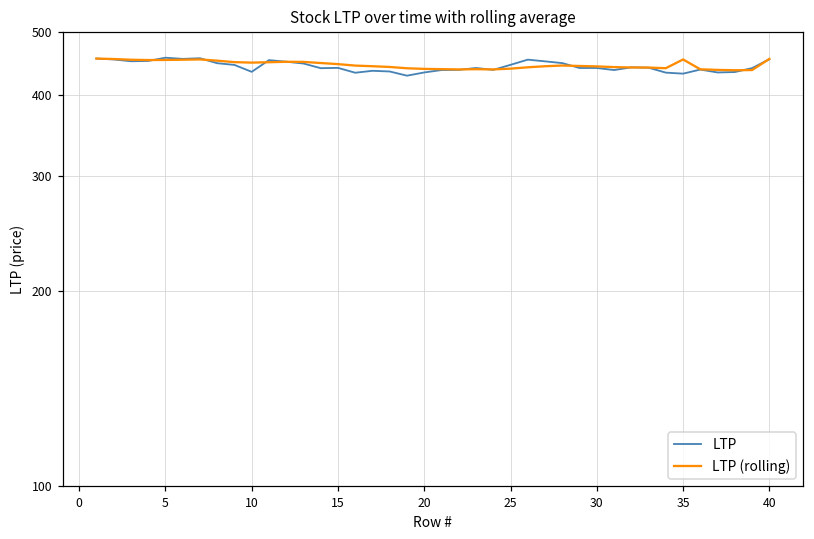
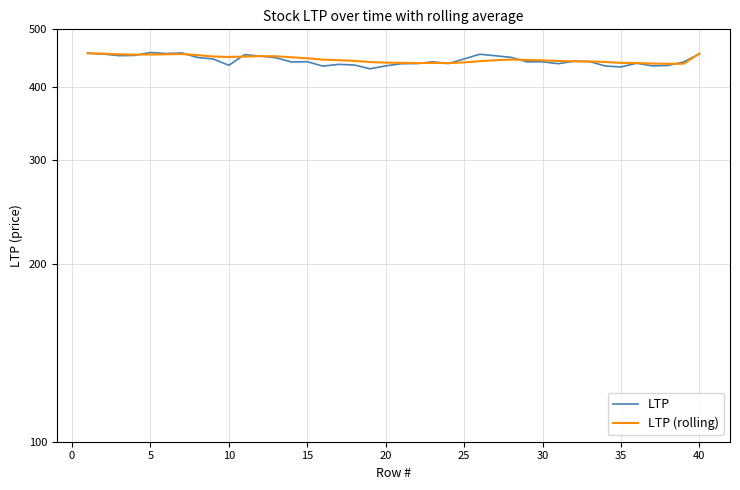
  {
    "LTP": {
      "10": 430,
      "15": 440,
      "20": 430,
      "25": 450,
      "35": 430
    },
    "LTP (rolling)": {
      "10": 450,
      "15": 450,
      "20": 440,
      "25": 440,
-     "35": 450
+     "35": 440
    }
  }
